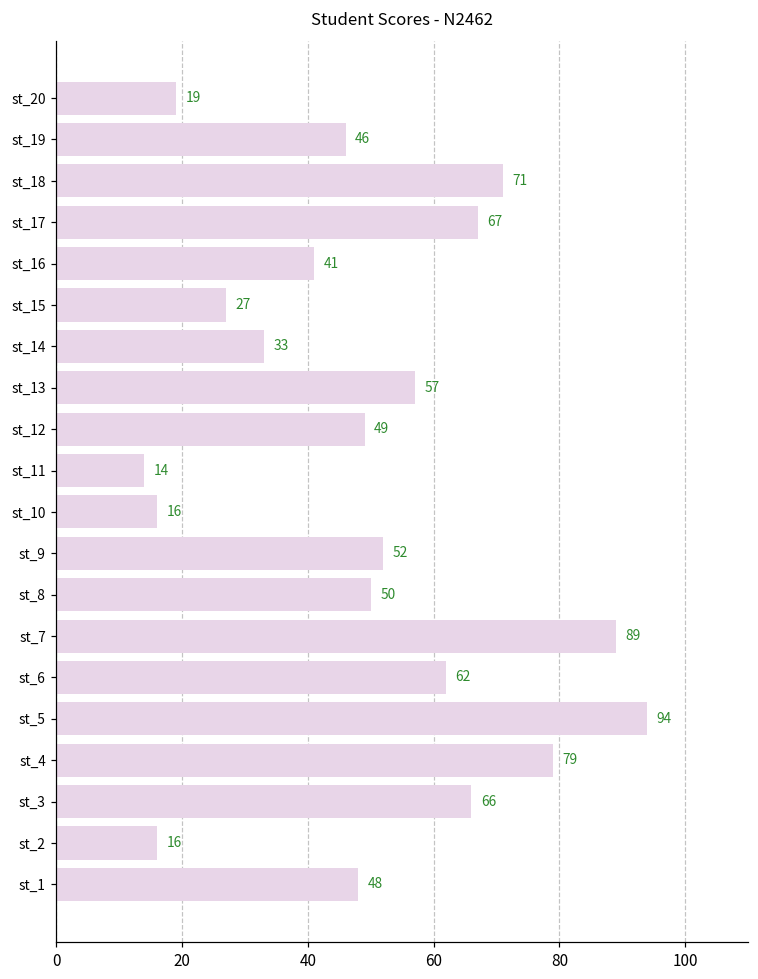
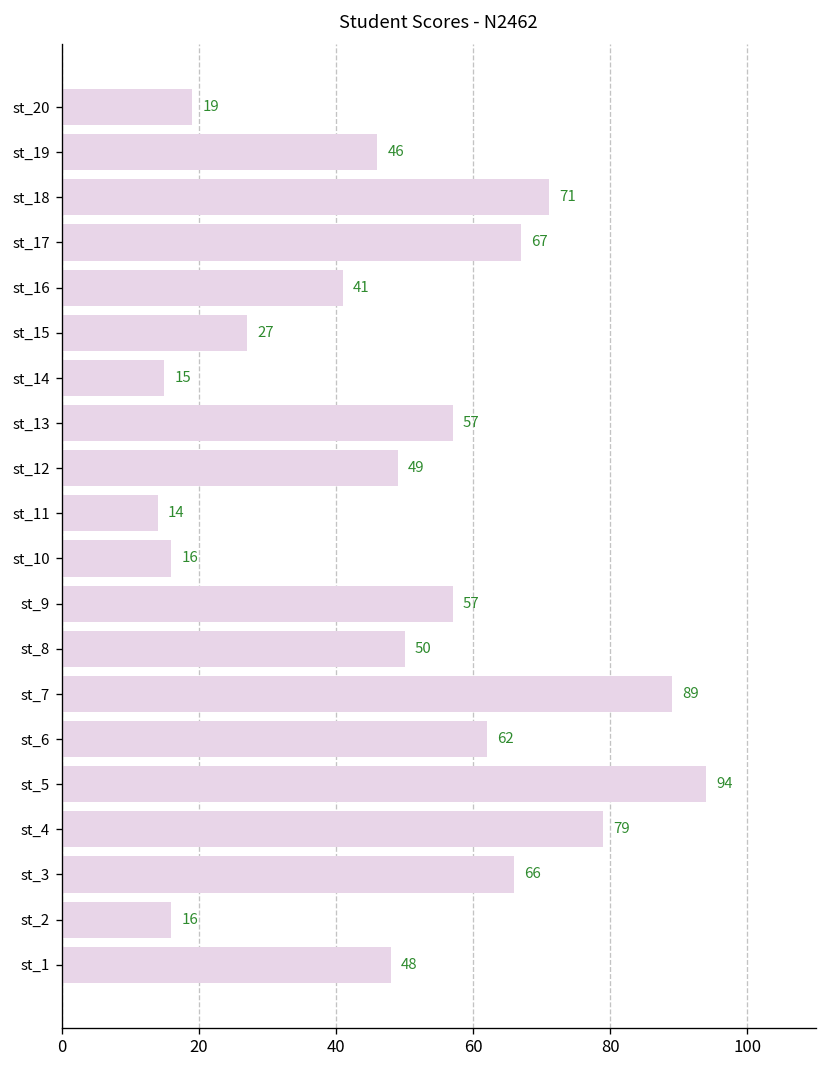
  {
    "st_20": 19,
    "st_19": 46,
    "st_18": 71,
    "st_17": 67,
    "st_16": 41,
    "st_15": 27,
-   "st_14": 33,
+   "st_14": 15,
    "st_13": 57,
    "st_12": 49,
    "st_11": 14,
    "st_10": 16,
-   "st_9": 52,
+   "st_9": 57,
    "st_8": 50,
    "st_7": 89,
    "st_6": 62,
    "st_5": 94,
    "st_4": 79,
    "st_3": 66,
    "st_2": 16,
    "st_1": 48
  }
